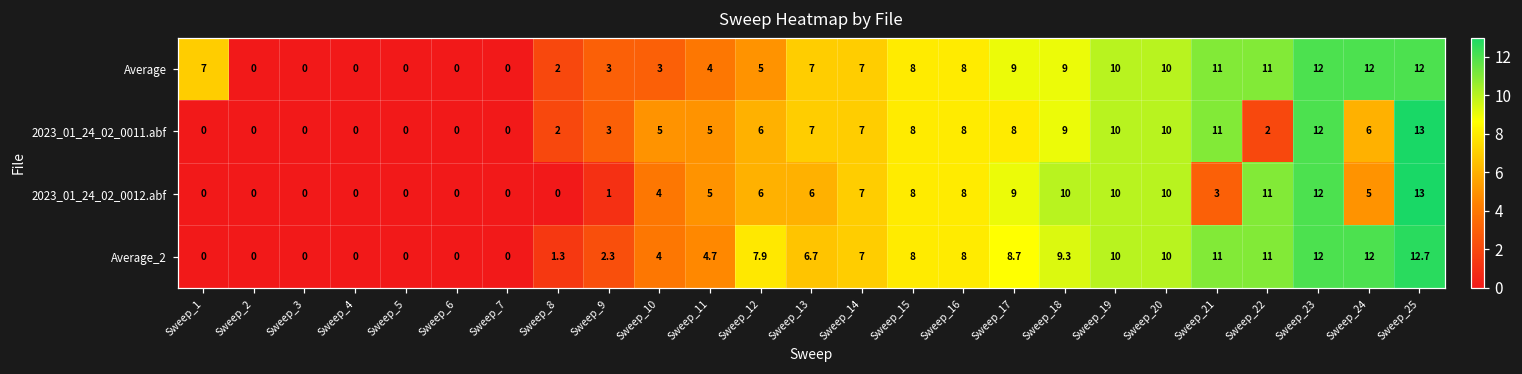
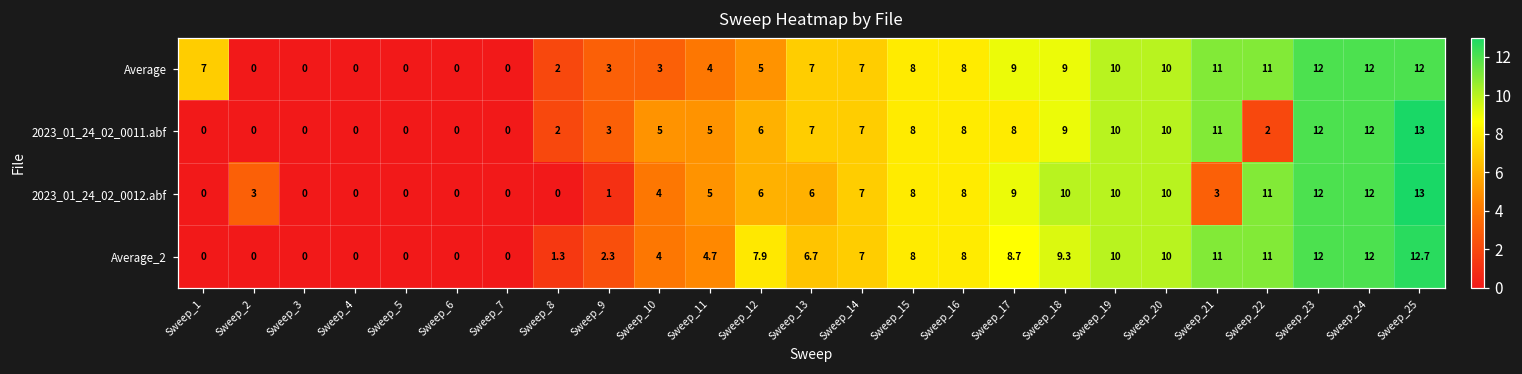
  {
    "Average": {
      "Sweep_1": 7,
      "Sweep_2": 0,
      "Sweep_3": 0,
      "Sweep_4": 0,
      "Sweep_5": 0,
      "Sweep_6": 0,
      "Sweep_7": 0,
      "Sweep_8": 2,
      "Sweep_9": 3,
      "Sweep_10": 3,
      "Sweep_11": 4,
      "Sweep_12": 5,
      "Sweep_13": 7,
      "Sweep_14": 7,
      "Sweep_15": 8,
      "Sweep_16": 8,
      "Sweep_17": 9,
      "Sweep_18": 9,
      "Sweep_19": 10,
      "Sweep_20": 10,
      "Sweep_21": 11,
      "Sweep_22": 11,
      "Sweep_23": 12,
      "Sweep_24": 12,
      "Sweep_25": 12
    },
    "2023_01_24_02_0011.abf": {
      "Sweep_1": 0,
      "Sweep_2": 0,
      "Sweep_3": 0,
      "Sweep_4": 0,
      "Sweep_5": 0,
      "Sweep_6": 0,
      "Sweep_7": 0,
      "Sweep_8": 2,
      "Sweep_9": 3,
      "Sweep_10": 5,
      "Sweep_11": 5,
      "Sweep_12": 6,
      "Sweep_13": 7,
      "Sweep_14": 7,
      "Sweep_15": 8,
      "Sweep_16": 8,
      "Sweep_17": 8,
      "Sweep_18": 9,
      "Sweep_19": 10,
      "Sweep_20": 10,
      "Sweep_21": 11,
      "Sweep_22": 2,
      "Sweep_23": 12,
-     "Sweep_24": 6,
+     "Sweep_24": 12,
      "Sweep_25": 13
    },
    "2023_01_24_02_0012.abf": {
      "Sweep_1": 0,
-     "Sweep_2": 0,
+     "Sweep_2": 3,
      "Sweep_3": 0,
      "Sweep_4": 0,
      "Sweep_5": 0,
      "Sweep_6": 0,
      "Sweep_7": 0,
      "Sweep_8": 0,
      "Sweep_9": 1,
      "Sweep_10": 4,
      "Sweep_11": 5,
      "Sweep_12": 6,
      "Sweep_13": 6,
      "Sweep_14": 7,
      "Sweep_15": 8,
      "Sweep_16": 8,
      "Sweep_17": 9,
      "Sweep_18": 10,
      "Sweep_19": 10,
      "Sweep_20": 10,
      "Sweep_21": 3,
      "Sweep_22": 11,
      "Sweep_23": 12,
-     "Sweep_24": 5,
+     "Sweep_24": 12,
      "Sweep_25": 13
    },
    "Average_2": {
      "Sweep_1": 0,
      "Sweep_2": 0,
      "Sweep_3": 0,
      "Sweep_4": 0,
      "Sweep_5": 0,
      "Sweep_6": 0,
      "Sweep_7": 0,
      "Sweep_8": 1.3,
      "Sweep_9": 2.3,
      "Sweep_10": 4,
      "Sweep_11": 4.7,
      "Sweep_12": 7.9,
      "Sweep_13": 6.7,
      "Sweep_14": 7,
      "Sweep_15": 8,
      "Sweep_16": 8,
      "Sweep_17": 8.7,
      "Sweep_18": 9.3,
      "Sweep_19": 10,
      "Sweep_20": 10,
      "Sweep_21": 11,
      "Sweep_22": 11,
      "Sweep_23": 12,
      "Sweep_24": 12,
      "Sweep_25": 12.7
    }
  }
